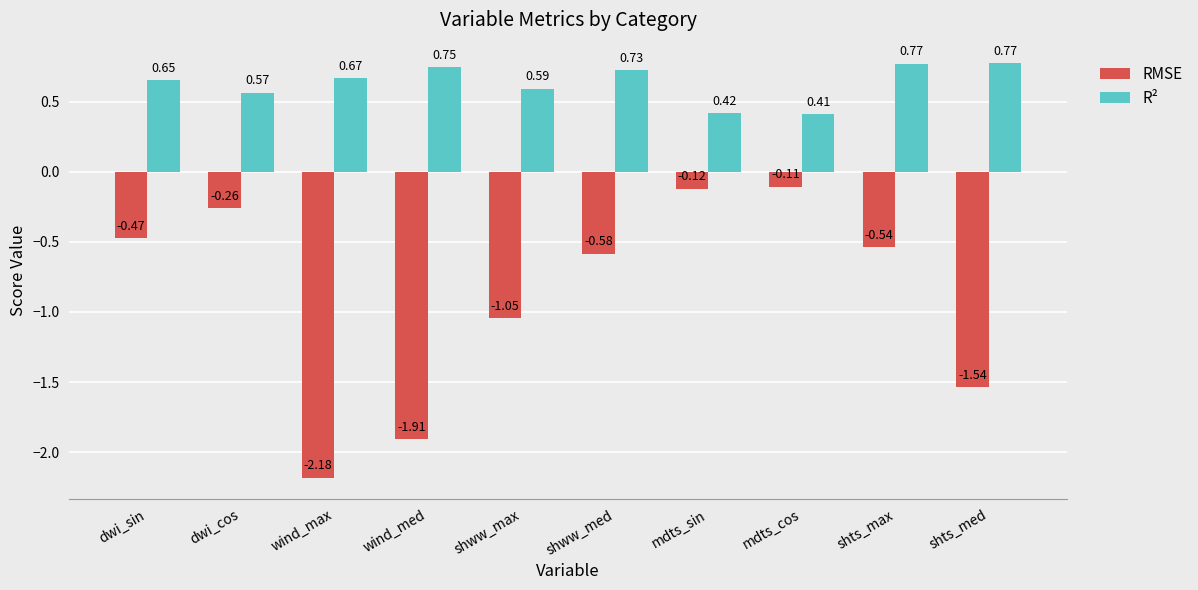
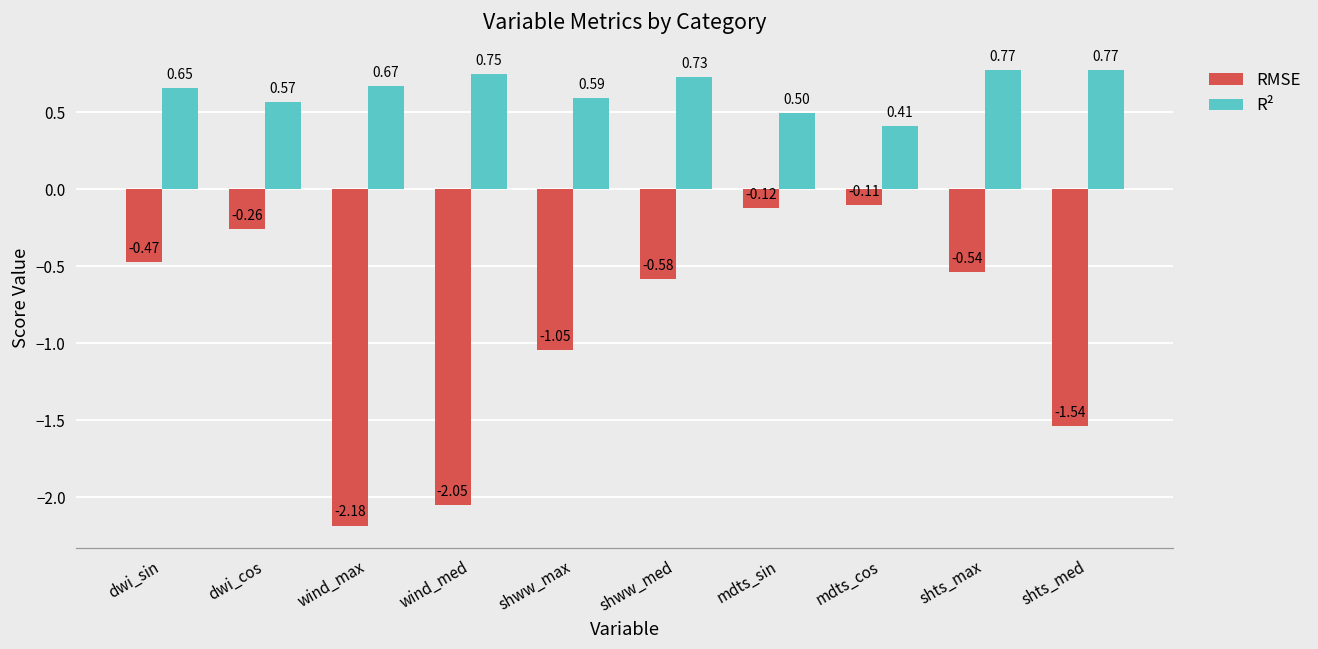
  {
    "RMSE": {
      "dwi_sin": -0.47,
      "dwi_cos": -0.26,
      "wind_max": -2.18,
-     "wind_med": -1.91,
+     "wind_med": -2.05,
      "shww_max": -1.05,
      "shww_med": -0.58,
      "mdts_sin": -0.12,
      "mdts_cos": -0.11,
      "shts_max": -0.54,
      "shts_med": -1.54
    },
    "R²": {
      "dwi_sin": 0.65,
      "dwi_cos": 0.57,
      "wind_max": 0.67,
      "wind_med": 0.75,
      "shww_max": 0.59,
      "shww_med": 0.73,
-     "mdts_sin": 0.42,
+     "mdts_sin": 0.50,
      "mdts_cos": 0.41,
      "shts_max": 0.77,
      "shts_med": 0.77
    }
  }
